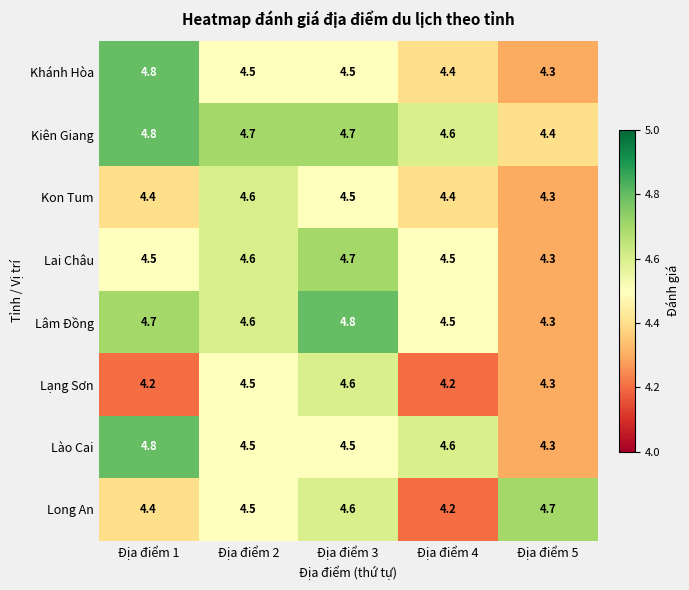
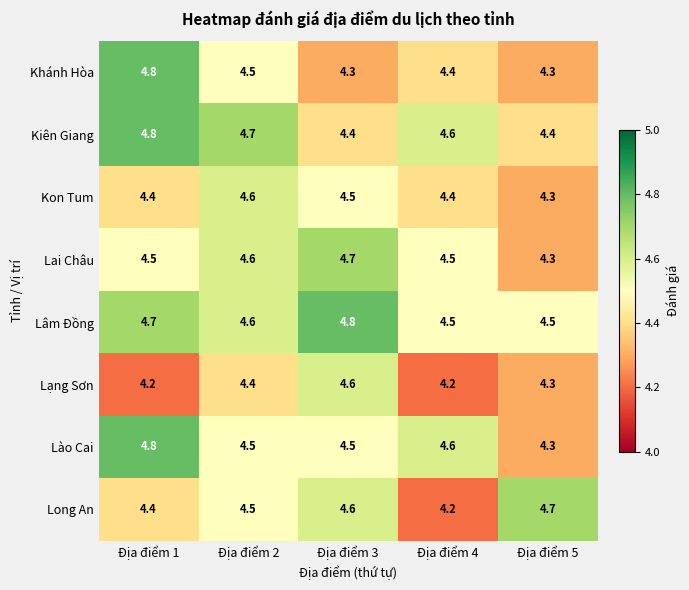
  {
    "Khánh Hòa": {
      "Địa điểm 1": 4.8,
      "Địa điểm 2": 4.5,
-     "Địa điểm 3": 4.5,
+     "Địa điểm 3": 4.3,
      "Địa điểm 4": 4.4,
      "Địa điểm 5": 4.3
    },
    "Kiên Giang": {
      "Địa điểm 1": 4.8,
      "Địa điểm 2": 4.7,
-     "Địa điểm 3": 4.7,
+     "Địa điểm 3": 4.4,
      "Địa điểm 4": 4.6,
      "Địa điểm 5": 4.4
    },
    "Kon Tum": {
      "Địa điểm 1": 4.4,
      "Địa điểm 2": 4.6,
      "Địa điểm 3": 4.5,
      "Địa điểm 4": 4.4,
      "Địa điểm 5": 4.3
    },
    "Lai Châu": {
      "Địa điểm 1": 4.5,
      "Địa điểm 2": 4.6,
      "Địa điểm 3": 4.7,
      "Địa điểm 4": 4.5,
      "Địa điểm 5": 4.3
    },
    "Lâm Đồng": {
      "Địa điểm 1": 4.7,
      "Địa điểm 2": 4.6,
      "Địa điểm 3": 4.8,
      "Địa điểm 4": 4.5,
-     "Địa điểm 5": 4.3
+     "Địa điểm 5": 4.5
    },
    "Lạng Sơn": {
      "Địa điểm 1": 4.2,
-     "Địa điểm 2": 4.5,
+     "Địa điểm 2": 4.4,
      "Địa điểm 3": 4.6,
      "Địa điểm 4": 4.2,
      "Địa điểm 5": 4.3
    },
    "Lào Cai": {
      "Địa điểm 1": 4.8,
      "Địa điểm 2": 4.5,
      "Địa điểm 3": 4.5,
      "Địa điểm 4": 4.6,
      "Địa điểm 5": 4.3
    },
    "Long An": {
      "Địa điểm 1": 4.4,
      "Địa điểm 2": 4.5,
      "Địa điểm 3": 4.6,
      "Địa điểm 4": 4.2,
      "Địa điểm 5": 4.7
    }
  }
